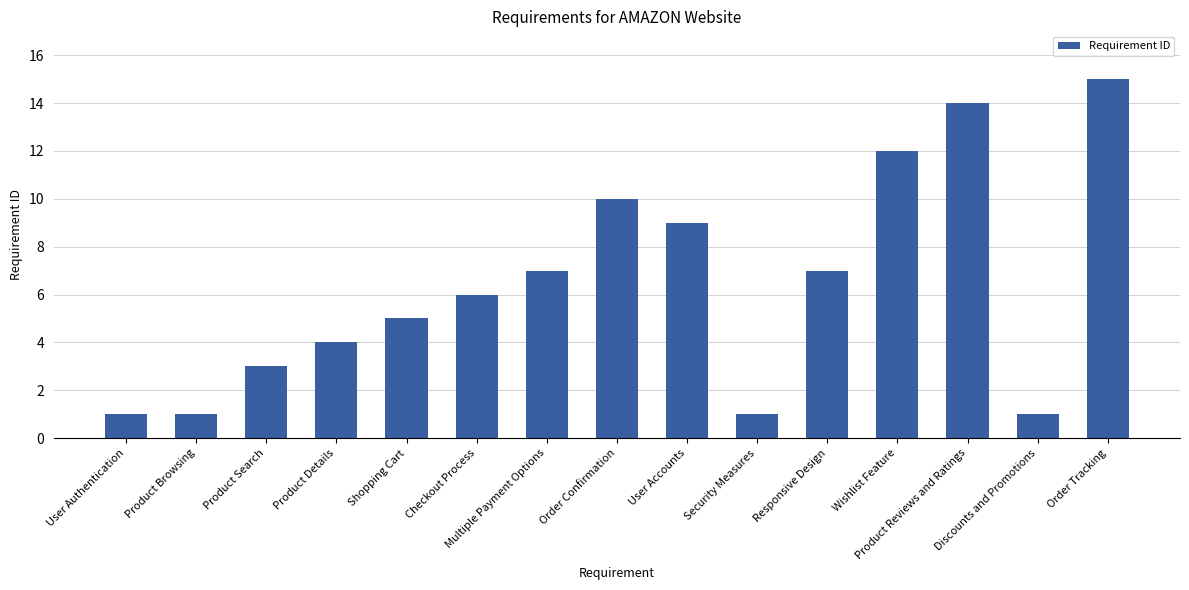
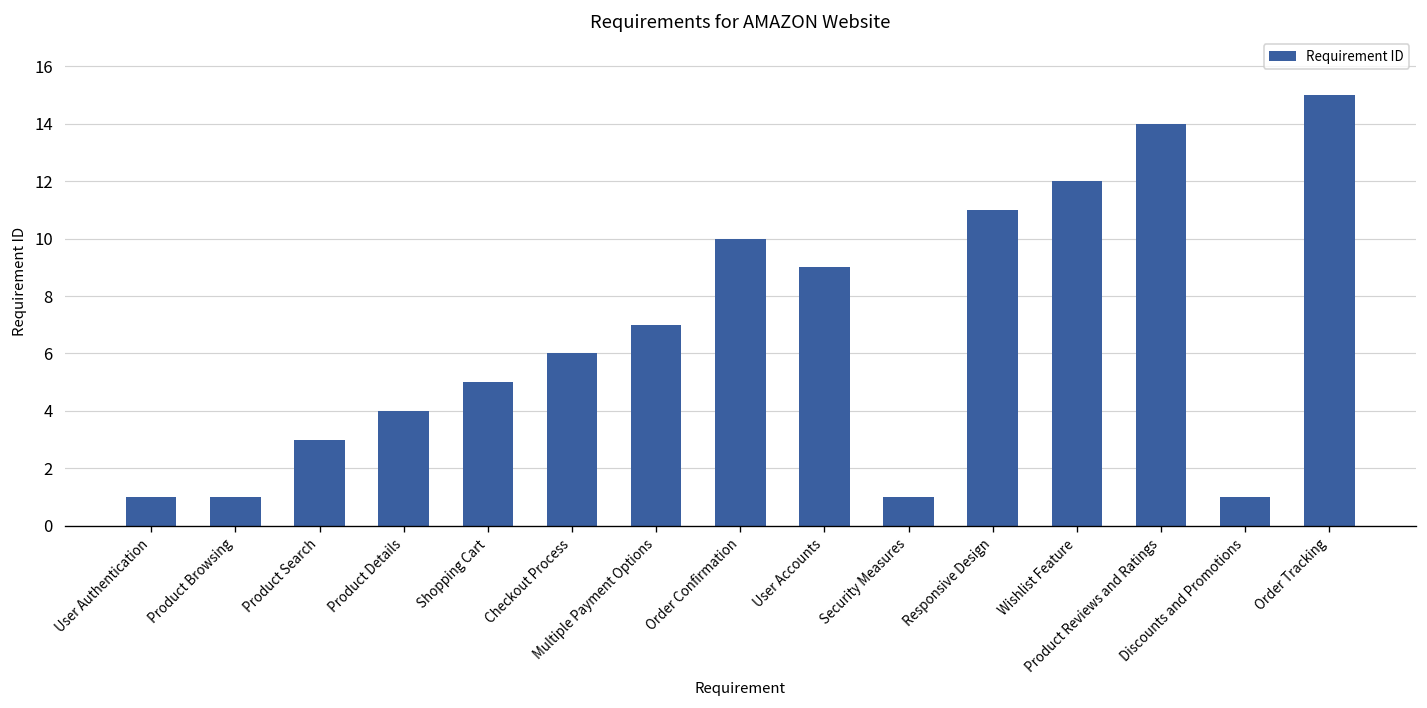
  {
    "User Authentication": 1,
    "Product Browsing": 1,
    "Product Search": 3,
    "Product Details": 4,
    "Shopping Cart": 5,
    "Checkout Process": 6,
    "Multiple Payment Options": 7,
    "Order Confirmation": 10,
    "User Accounts": 9,
    "Security Measures": 1,
-   "Responsive Design": 7,
+   "Responsive Design": 11,
    "Wishlist Feature": 12,
    "Product Reviews and Ratings": 14,
    "Discounts and Promotions": 1,
    "Order Tracking": 15
  }
